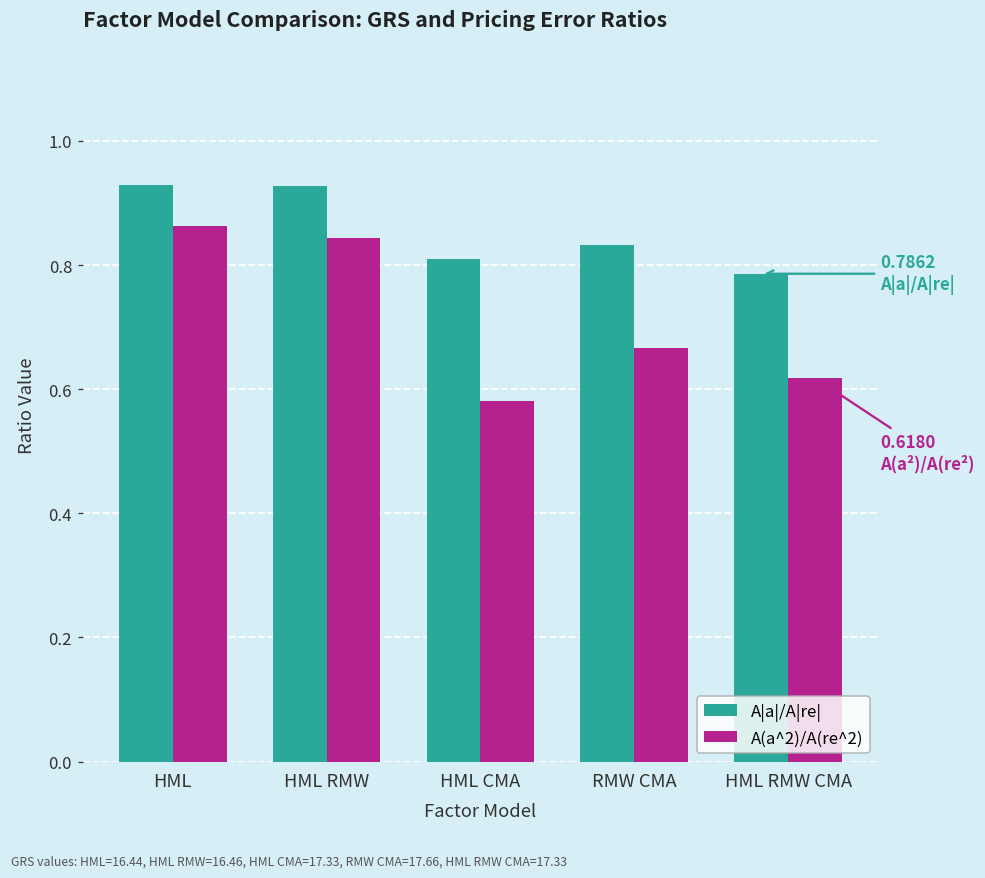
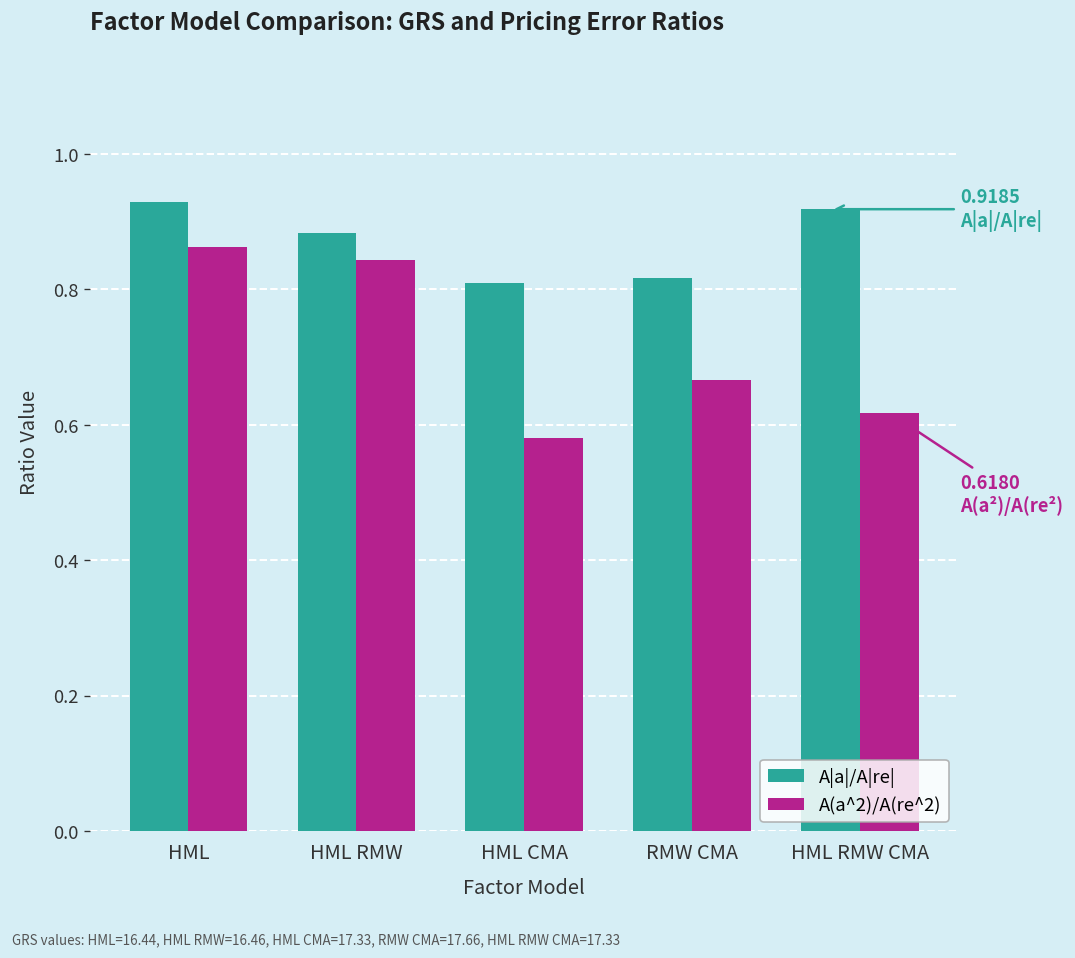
  {
    "A|a|/A|re|": {
-     "HML RMW": 0.93,
-     "RMW CMA": 0.83,
-     "HML RMW CMA": 0.7862
+     "HML RMW": 0.88,
+     "RMW CMA": 0.82,
+     "HML RMW CMA": 0.9185
    },
    "A(a^2)/A(re^2)": {
      "HML RMW CMA": 0.6180
    }
  }
